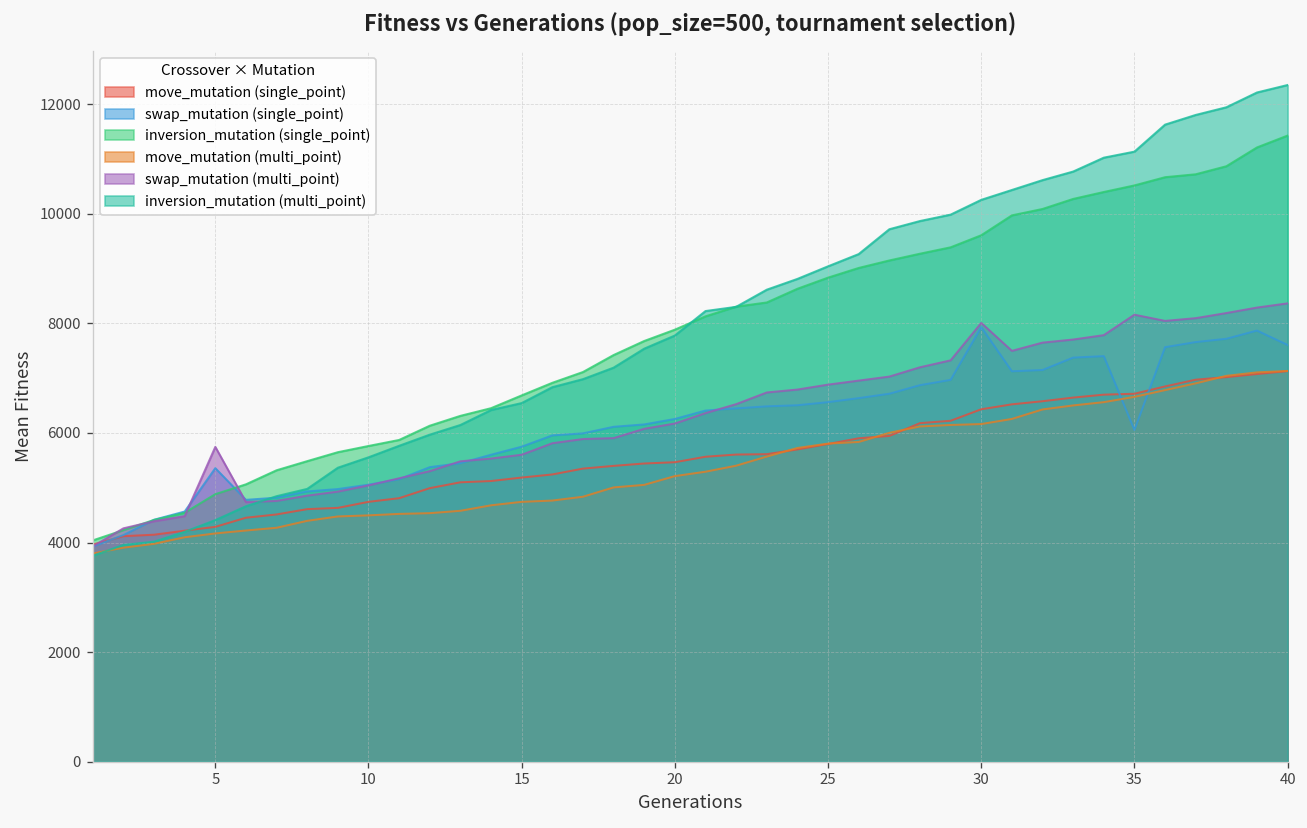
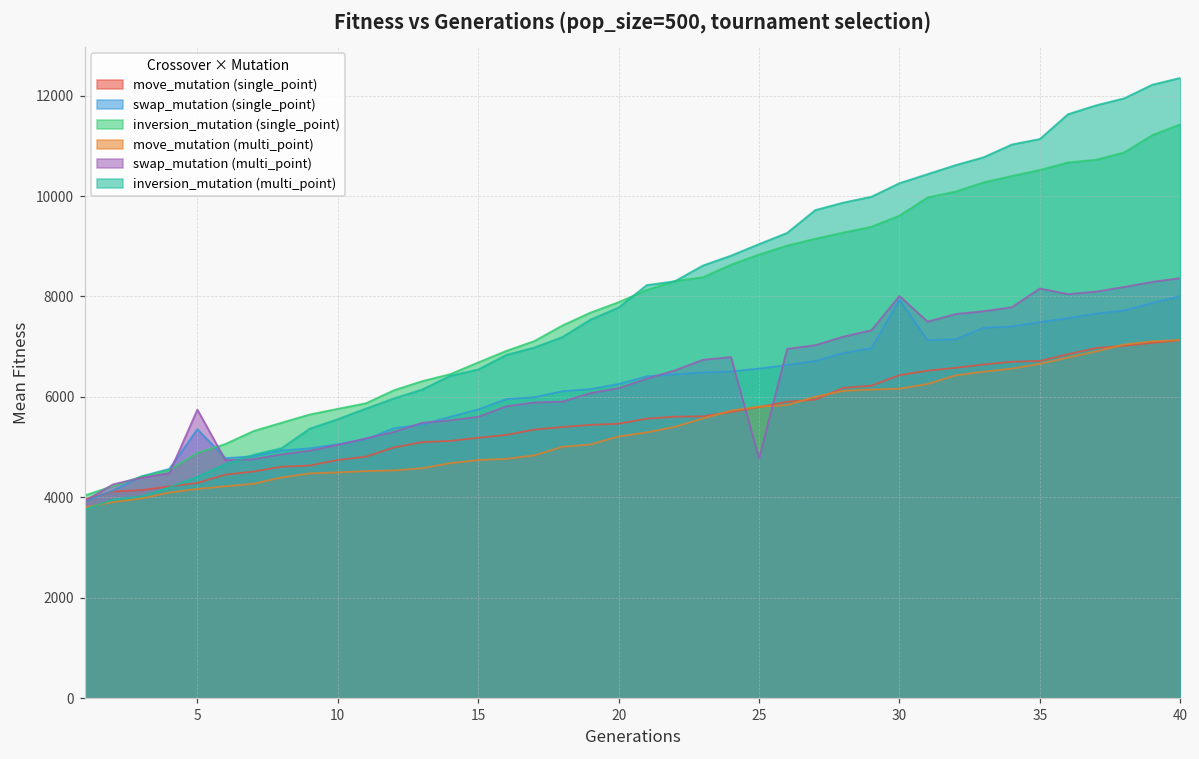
  {
    "swap_mutation (single_point)": {
      "5": 5400,
      "15": 5800,
      "20": 6300,
      "25": 6600,
      "30": 7900,
-     "35": 6100,
-     "40": 7600
+     "35": 7500,
+     "40": 8000
    },
    "swap_mutation (multi_point)": {
      "5": 5700,
      "15": 5600,
      "20": 6200,
-     "25": 6900,
+     "25": 4800,
      "30": 8000,
      "35": 8200,
      "40": 8400
    }
  }
